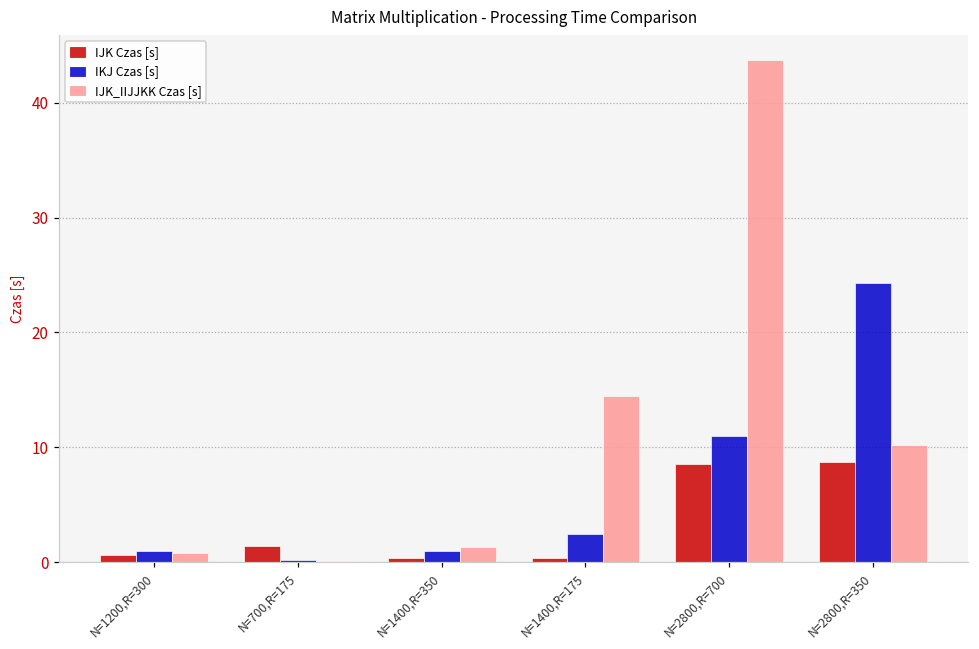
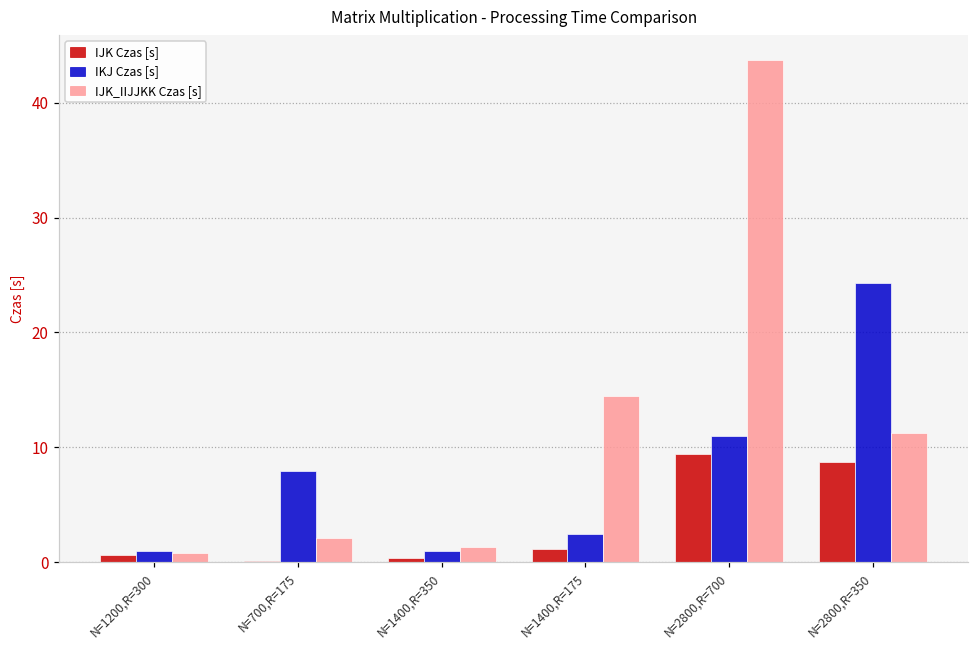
  {
    "IJK Czas [s]": {
      "N=1200,R=300": 0.6,
-     "N=700,R=175": 1.4,
+     "N=700,R=175": 0.1,
      "N=1400,R=350": 0.4,
-     "N=1400,R=175": 0.4,
-     "N=2800,R=700": 8.5,
+     "N=1400,R=175": 1.2,
+     "N=2800,R=700": 9.4,
      "N=2800,R=350": 8.8
    },
    "IKJ Czas [s]": {
      "N=1200,R=300": 1.0,
-     "N=700,R=175": 0.2,
+     "N=700,R=175": 8.0,
      "N=1400,R=350": 1.0,
      "N=1400,R=175": 2.4,
      "N=2800,R=700": 11.0,
      "N=2800,R=350": 24.3
    },
    "IJK_IIJJKK Czas [s]": {
      "N=1200,R=300": 0.8,
-     "N=700,R=175": 0.2,
+     "N=700,R=175": 2.1,
      "N=1400,R=350": 1.3,
      "N=1400,R=175": 14.5,
      "N=2800,R=700": 43.7,
-     "N=2800,R=350": 10.2
+     "N=2800,R=350": 11.2
    }
  }
